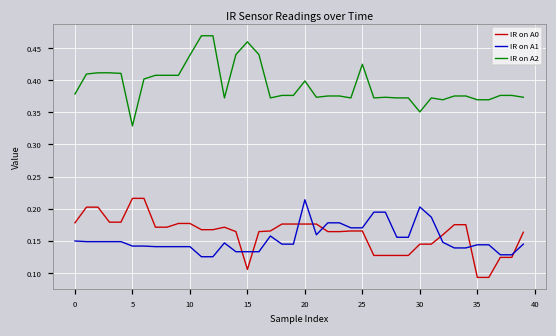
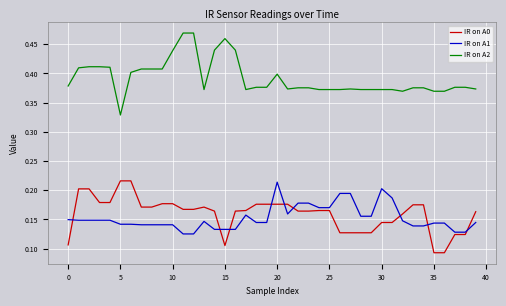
  {
    "IR on A0": {
-     "0": 0.18,
+     "0": 0.11,
      "5": 0.22,
      "10": 0.18,
      "15": 0.11,
      "20": 0.18,
      "25": 0.17,
      "30": 0.14,
      "35": 0.09
    },
    "IR on A1": {
      "0": 0.15,
      "5": 0.14,
      "10": 0.14,
      "15": 0.13,
      "20": 0.21,
      "25": 0.17,
      "30": 0.20,
      "35": 0.14
    },
    "IR on A2": {
      "0": 0.38,
      "5": 0.33,
      "10": 0.44,
      "15": 0.46,
      "20": 0.40,
-     "25": 0.42,
-     "30": 0.35,
+     "25": 0.37,
+     "30": 0.37,
      "35": 0.37
    }
  }
